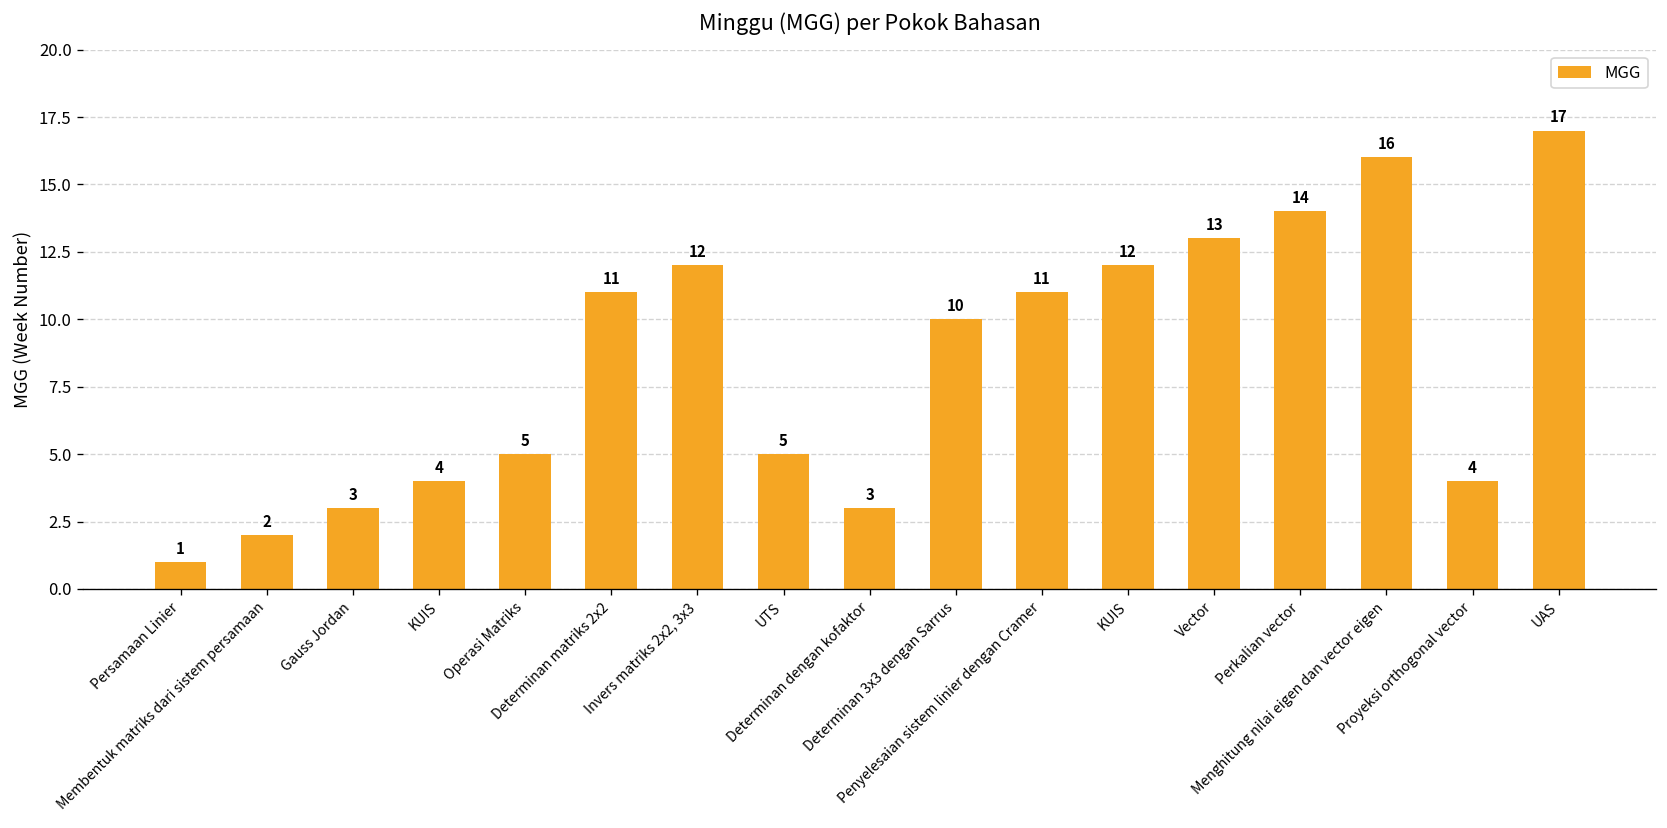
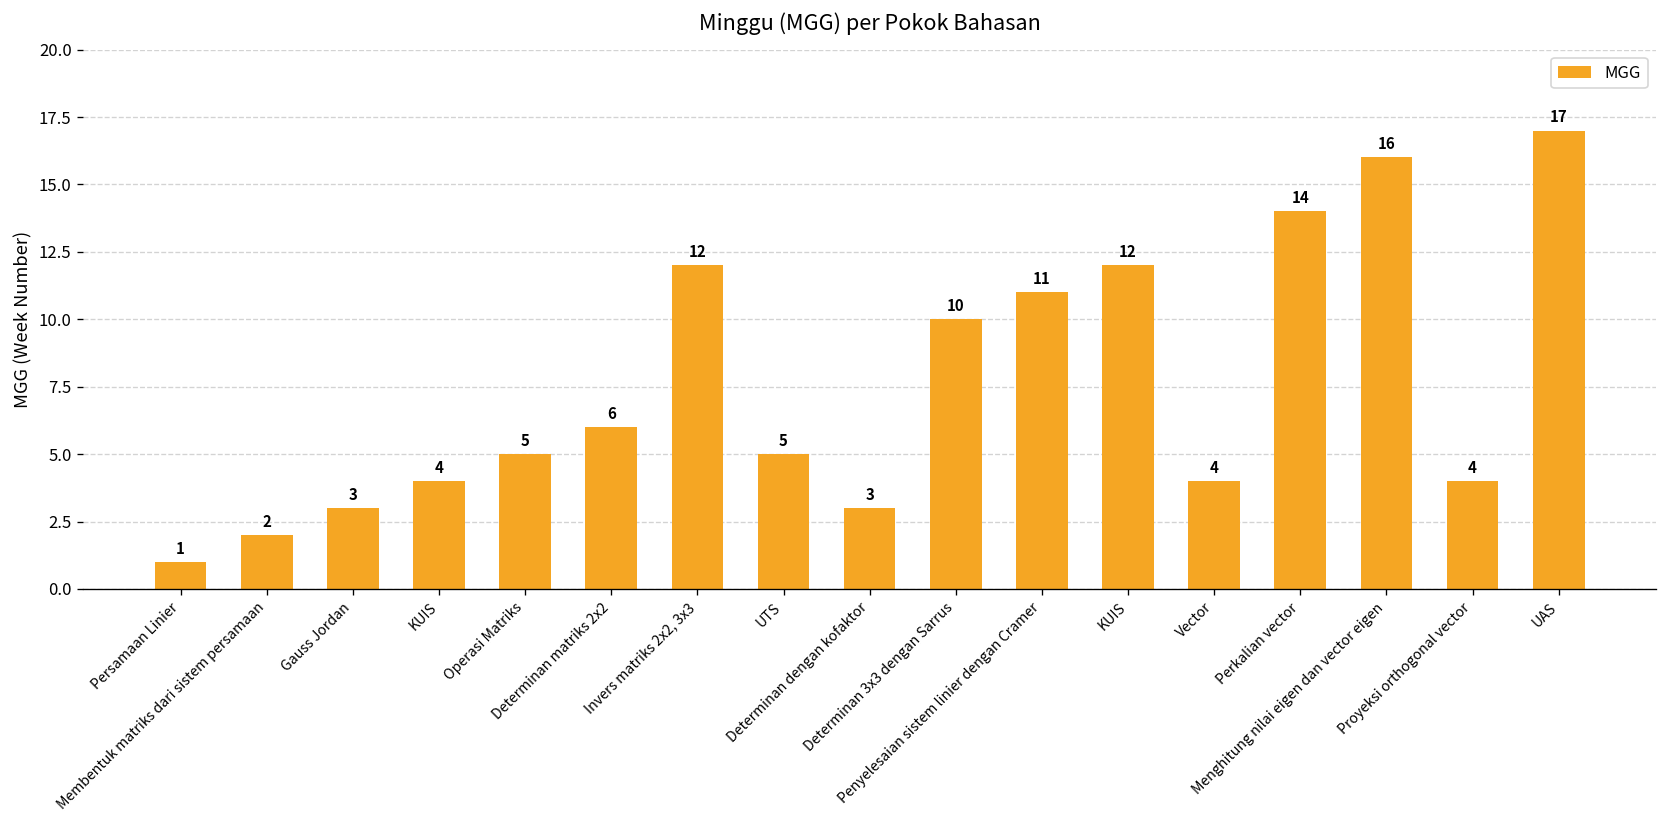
  {
    "Persamaan Linier": 1,
    "Membentuk matriks dari sistem persamaan": 2,
    "Gauss Jordan": 3,
    "Operasi Matriks": 5,
-   "Determinan matriks 2x2": 11,
+   "Determinan matriks 2x2": 6,
    "Invers matriks 2x2, 3x3": 12,
    "UTS": 5,
    "Determinan dengan kofaktor": 3,
    "Determinan 3x3 dengan Sarrus": 10,
    "Penyelesaian sistem linier dengan Cramer": 11,
-   "Vector": 13,
+   "Vector": 4,
    "Perkalian vector": 14,
    "Menghitung nilai eigen dan vector eigen": 16,
    "Proyeksi orthogonal vector": 4,
    "UAS": 17
  }
